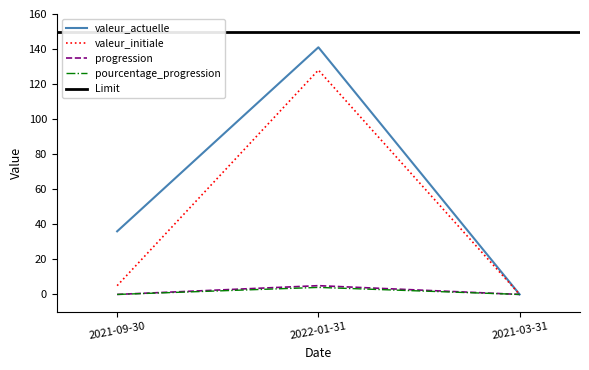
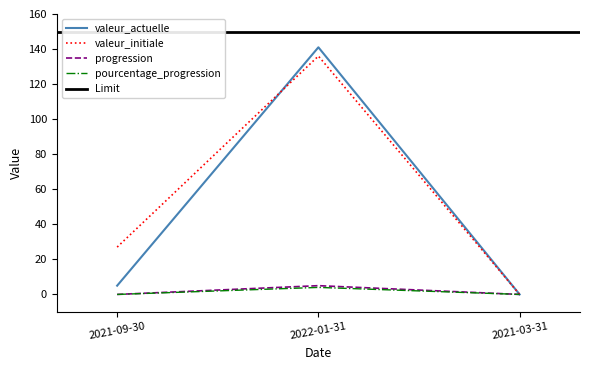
  {
    "valeur_actuelle": {
-     "2021-09-30": 36,
+     "2021-09-30": 5,
      "2022-01-31": 141
    },
    "valeur_initiale": {
-     "2021-09-30": 5,
-     "2022-01-31": 128
+     "2021-09-30": 27,
+     "2022-01-31": 136
    }
  }
